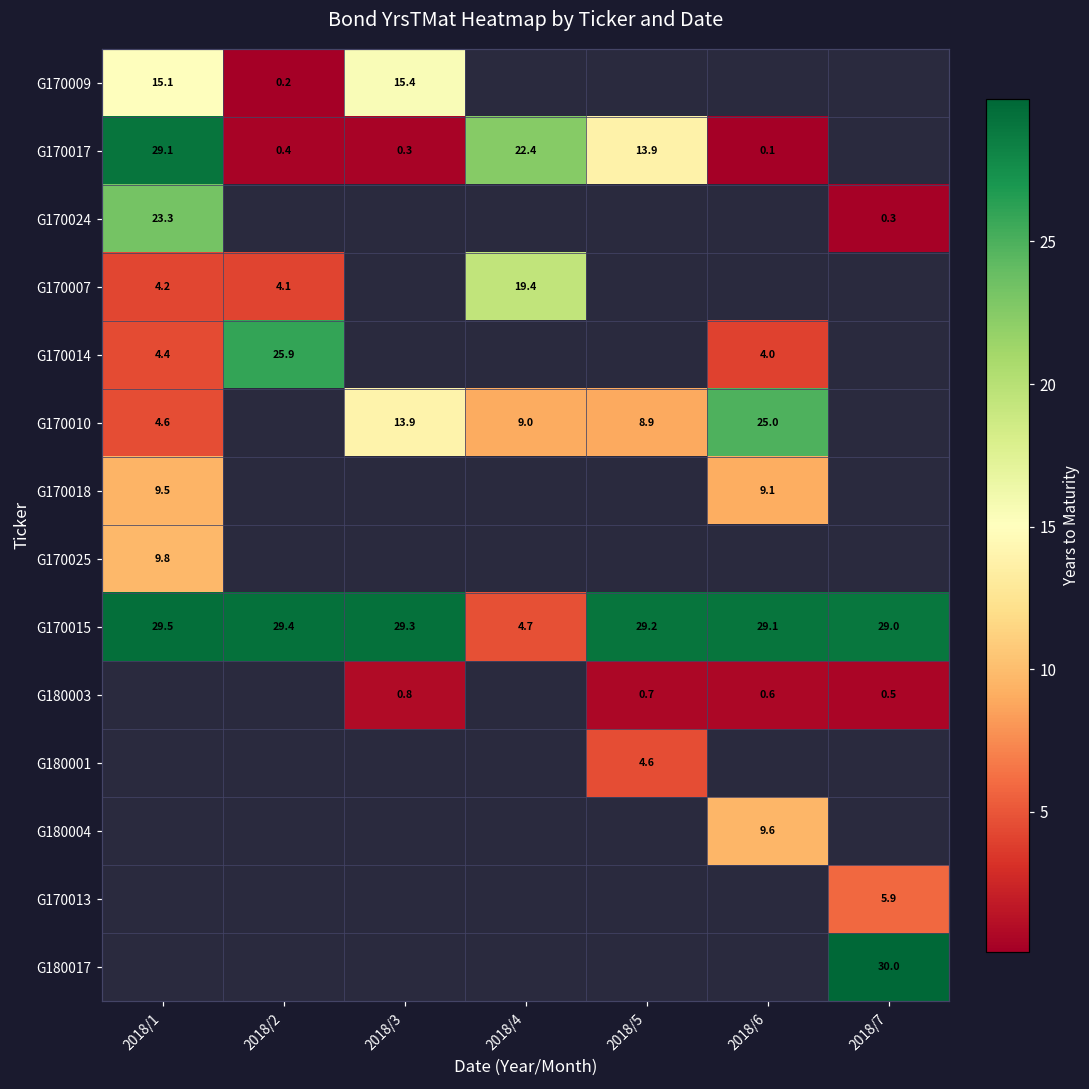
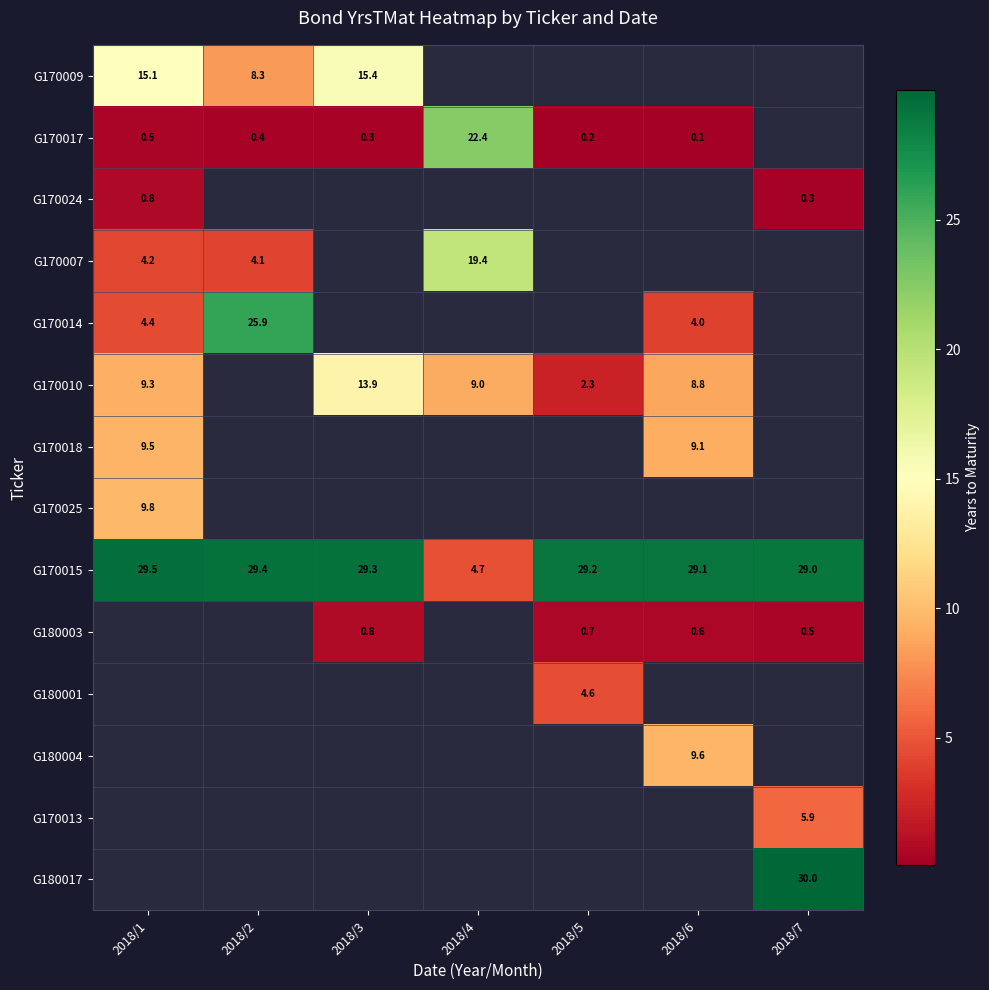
  {
    "G170009": {
      "2018/1": 15.1,
-     "2018/2": 0.2,
+     "2018/2": 8.3,
      "2018/3": 15.4
    },
    "G170017": {
-     "2018/1": 29.1,
+     "2018/1": 0.5,
      "2018/2": 0.4,
      "2018/3": 0.3,
      "2018/4": 22.4,
-     "2018/5": 13.9,
+     "2018/5": 0.2,
      "2018/6": 0.1
    },
    "G170024": {
-     "2018/1": 23.3,
+     "2018/1": 0.8,
      "2018/7": 0.3
    },
    "G170007": {
      "2018/1": 4.2,
      "2018/2": 4.1,
      "2018/4": 19.4
    },
    "G170014": {
      "2018/1": 4.4,
      "2018/2": 25.9,
      "2018/6": 4.0
    },
    "G170010": {
-     "2018/1": 4.6,
+     "2018/1": 9.3,
      "2018/3": 13.9,
      "2018/4": 9.0,
-     "2018/5": 8.9,
-     "2018/6": 25.0
+     "2018/5": 2.3,
+     "2018/6": 8.8
    },
    "G170018": {
      "2018/1": 9.5,
      "2018/6": 9.1
    },
    "G170025": {
      "2018/1": 9.8
    },
    "G170015": {
      "2018/1": 29.5,
      "2018/2": 29.4,
      "2018/3": 29.3,
      "2018/4": 4.7,
      "2018/5": 29.2,
      "2018/6": 29.1,
      "2018/7": 29.0
    },
    "G180003": {
      "2018/3": 0.8,
      "2018/5": 0.7,
      "2018/6": 0.6,
      "2018/7": 0.5
    },
    "G180001": {
      "2018/5": 4.6
    },
    "G180004": {
      "2018/6": 9.6
    },
    "G170013": {
      "2018/7": 5.9
    },
    "G180017": {
      "2018/7": 30.0
    }
  }
